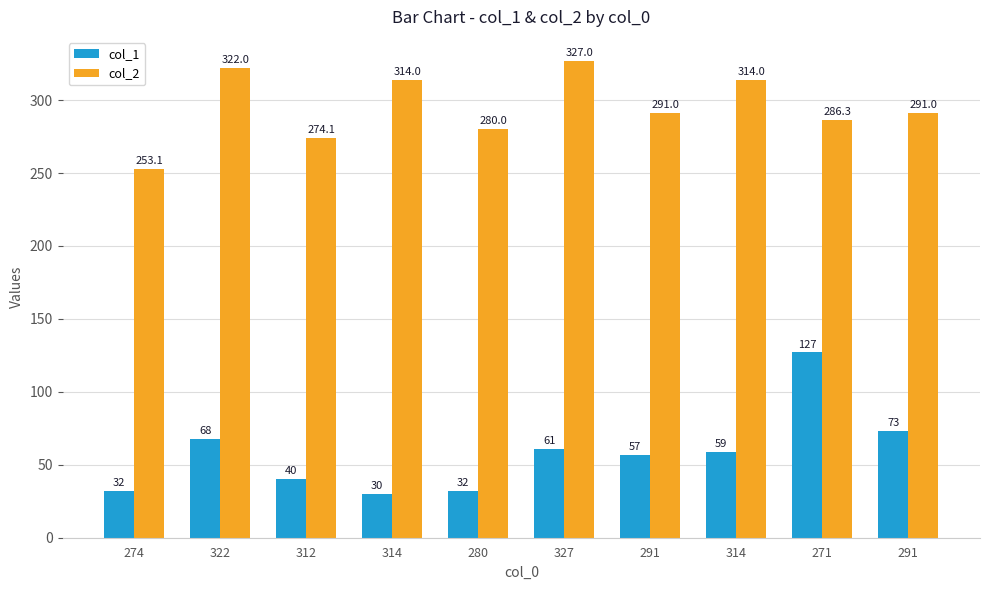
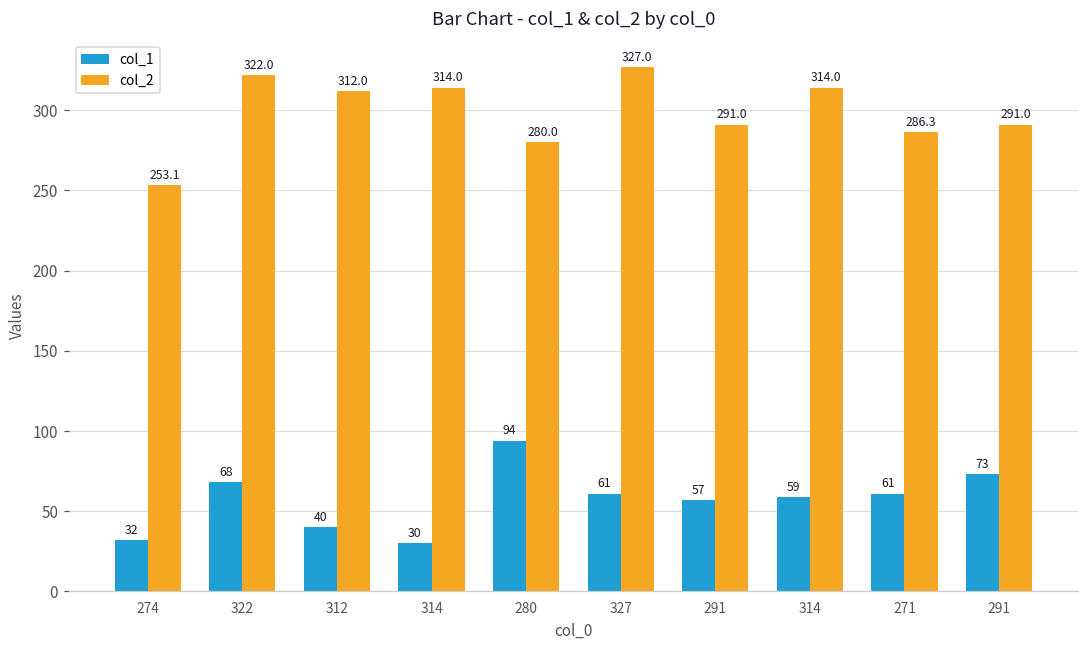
  {
    "col_1": {
      "274": 32,
      "322": 68,
      "312": 40,
-     "280": 32,
+     "280": 94,
      "327": 61,
-     "271": 127
+     "271": 61
    },
    "col_2": {
      "274": 253.1,
      "322": 322.0,
-     "312": 274.1,
+     "312": 312.0,
      "280": 280.0,
      "327": 327.0,
      "271": 286.3
    }
  }
